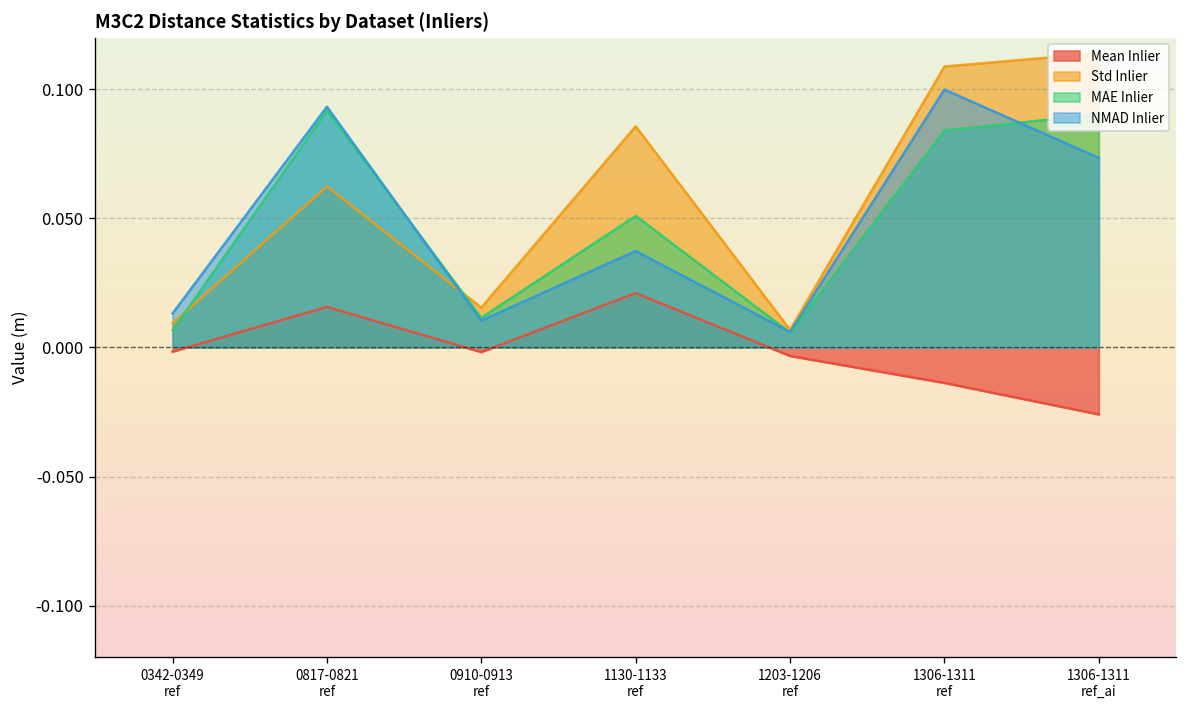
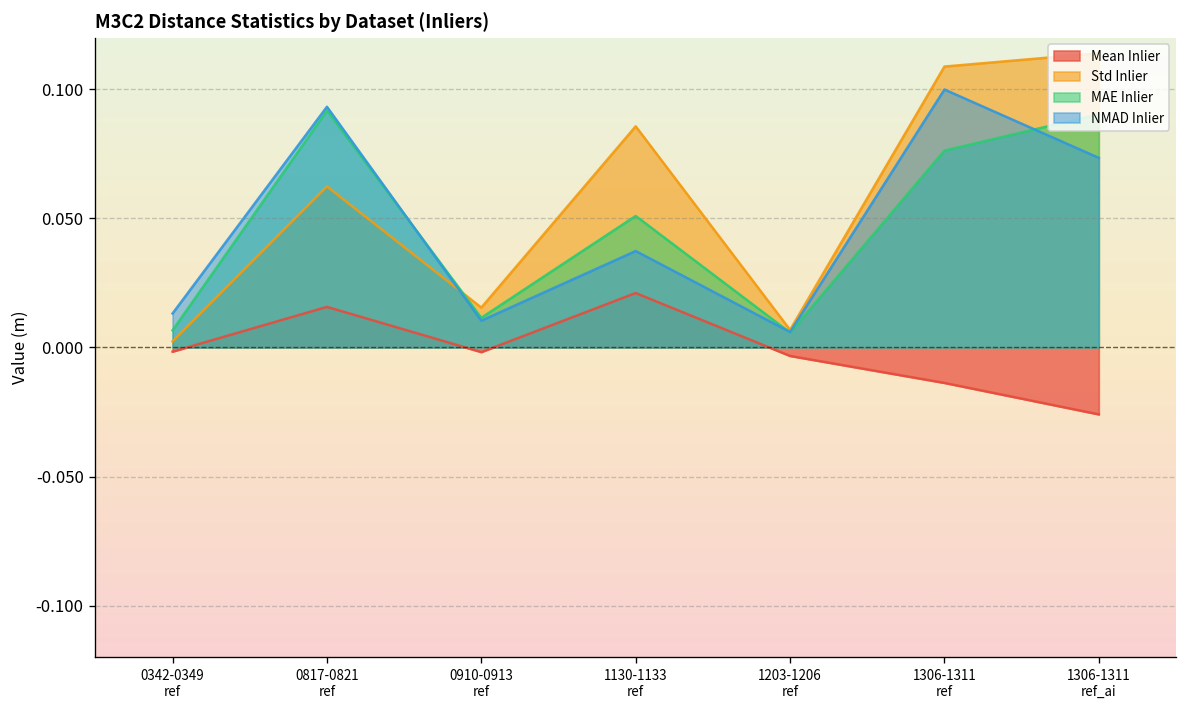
  {
    "Std Inlier": {
-     "0342-0349 ref": 0.009,
+     "0342-0349 ref": 0.002,
      "0817-0821 ref": 0.062,
      "0910-0913 ref": 0.015,
      "1130-1133 ref": 0.086,
      "1306-1311 ref": 0.109
    },
    "MAE Inlier": {
      "0342-0349 ref": 0.007,
      "0817-0821 ref": 0.092,
      "1130-1133 ref": 0.051,
-     "1306-1311 ref": 0.084
+     "1306-1311 ref": 0.076
    },
    "NMAD Inlier": {
      "0342-0349 ref": 0.013,
      "0817-0821 ref": 0.093,
      "1130-1133 ref": 0.037,
      "1306-1311 ref": 0.100,
      "1306-1311 ref_ai": 0.073
    }
  }
